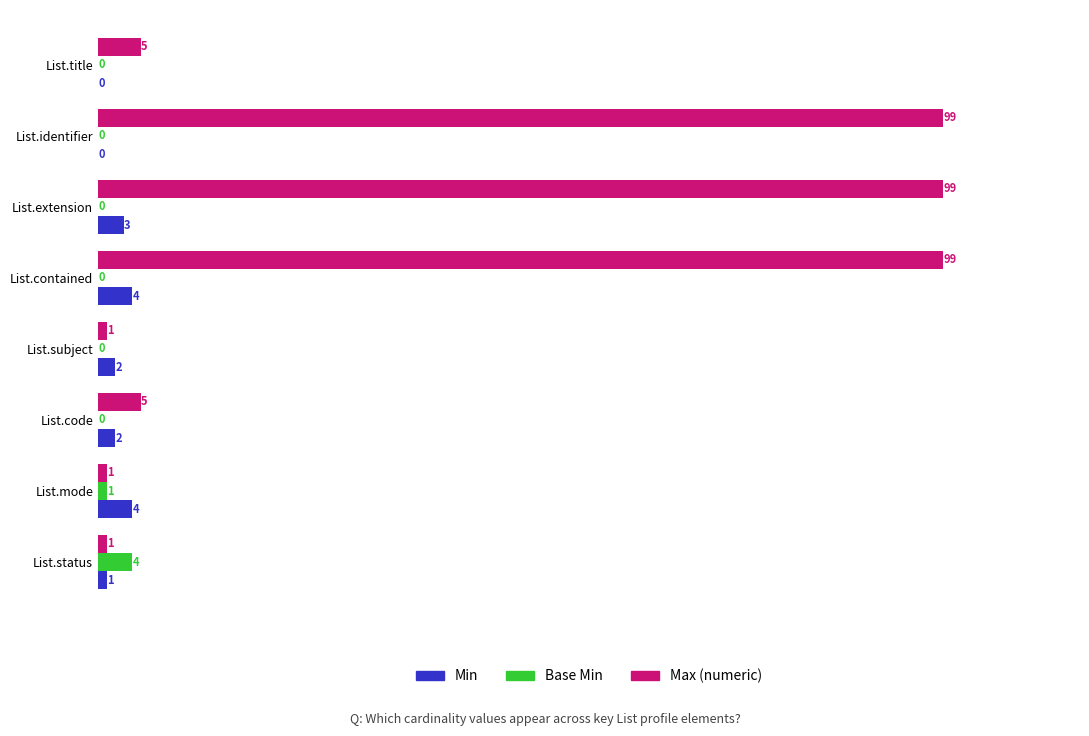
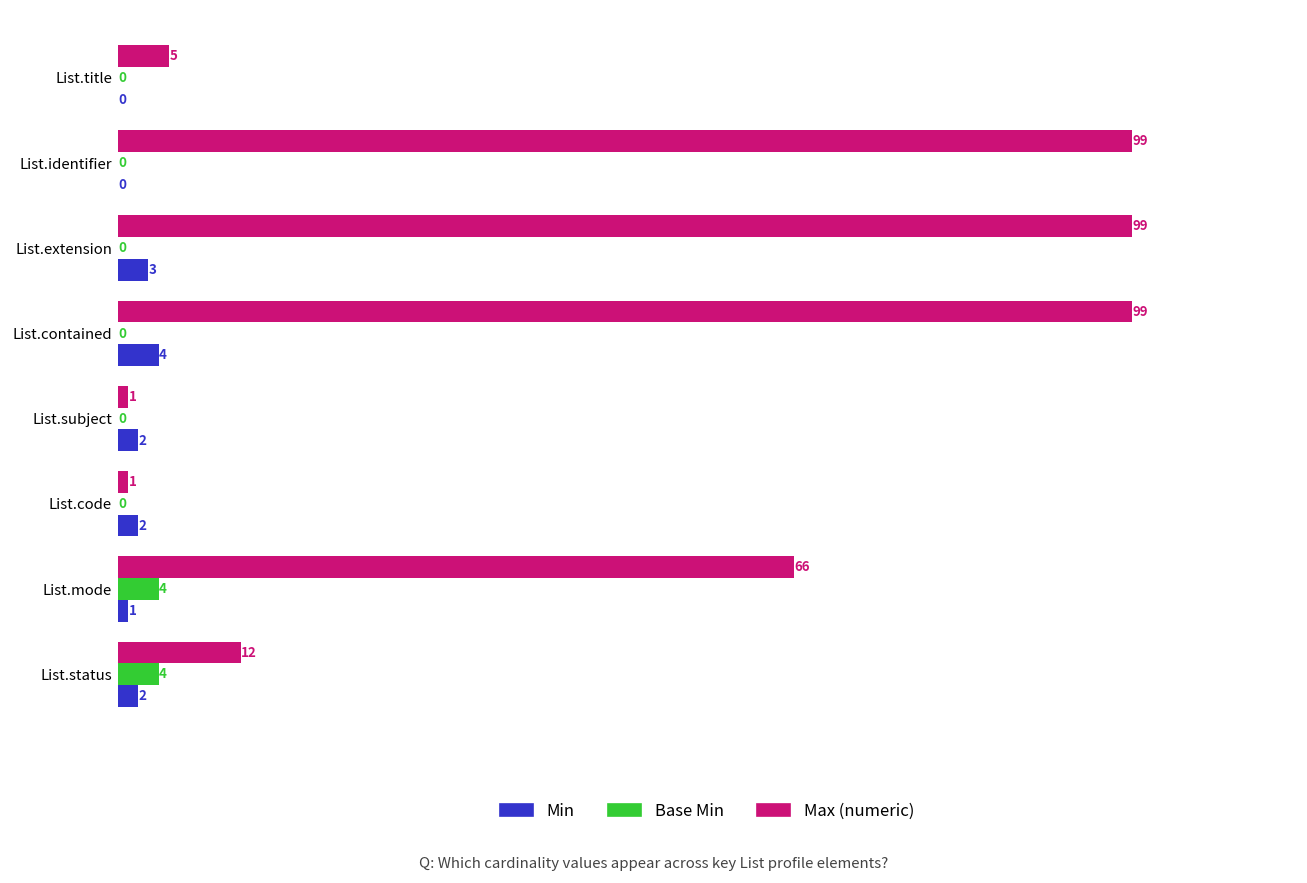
  {
    "Min": {
      "List.title": 0,
      "List.identifier": 0,
      "List.extension": 3,
      "List.contained": 4,
      "List.subject": 2,
      "List.code": 2,
-     "List.mode": 4,
-     "List.status": 1
+     "List.mode": 1,
+     "List.status": 2
    },
    "Base Min": {
      "List.title": 0,
      "List.identifier": 0,
      "List.extension": 0,
      "List.contained": 0,
      "List.subject": 0,
      "List.code": 0,
-     "List.mode": 1,
+     "List.mode": 4,
      "List.status": 4
    },
    "Max (numeric)": {
      "List.title": 5,
      "List.identifier": 99,
      "List.extension": 99,
      "List.contained": 99,
      "List.subject": 1,
-     "List.code": 5,
-     "List.mode": 1,
-     "List.status": 1
+     "List.code": 1,
+     "List.mode": 66,
+     "List.status": 12
    }
  }
